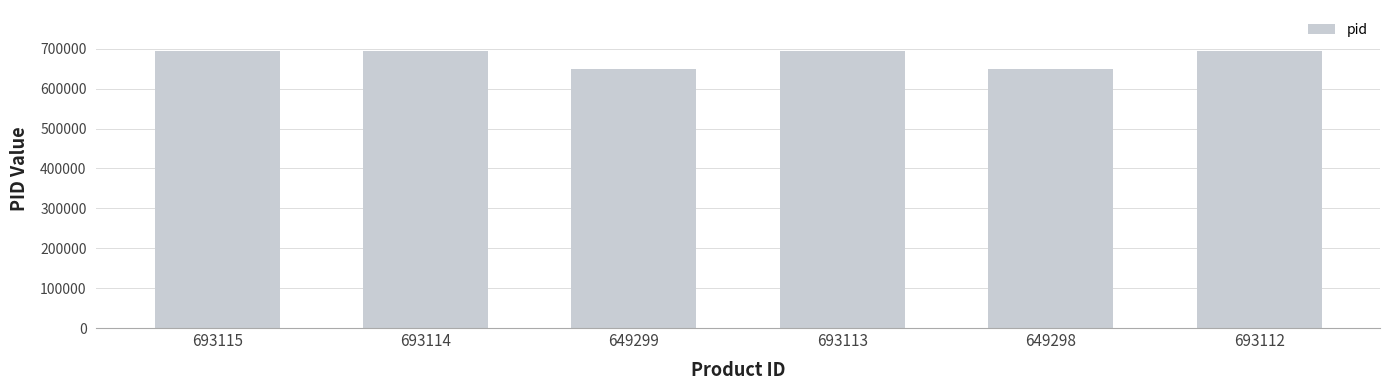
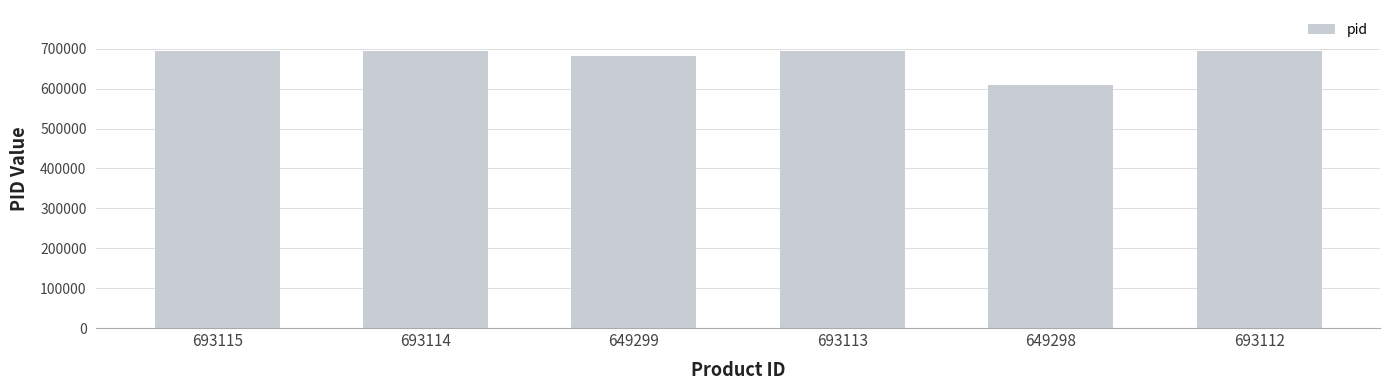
  {
    "693115": 690000,
    "693114": 690000,
-   "649299": 650000,
+   "649299": 680000,
    "693113": 690000,
-   "649298": 650000,
+   "649298": 610000,
    "693112": 690000
  }
